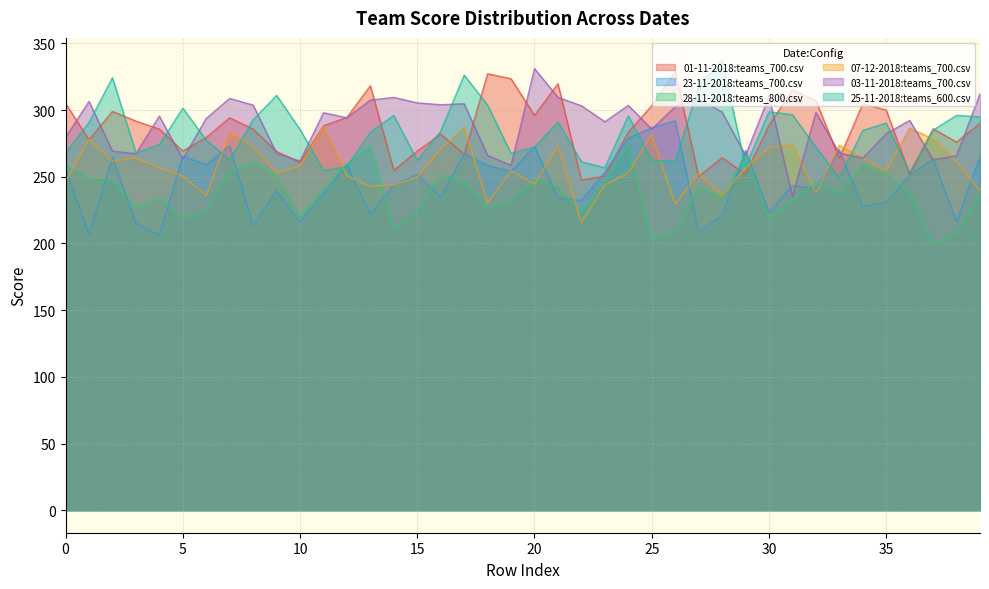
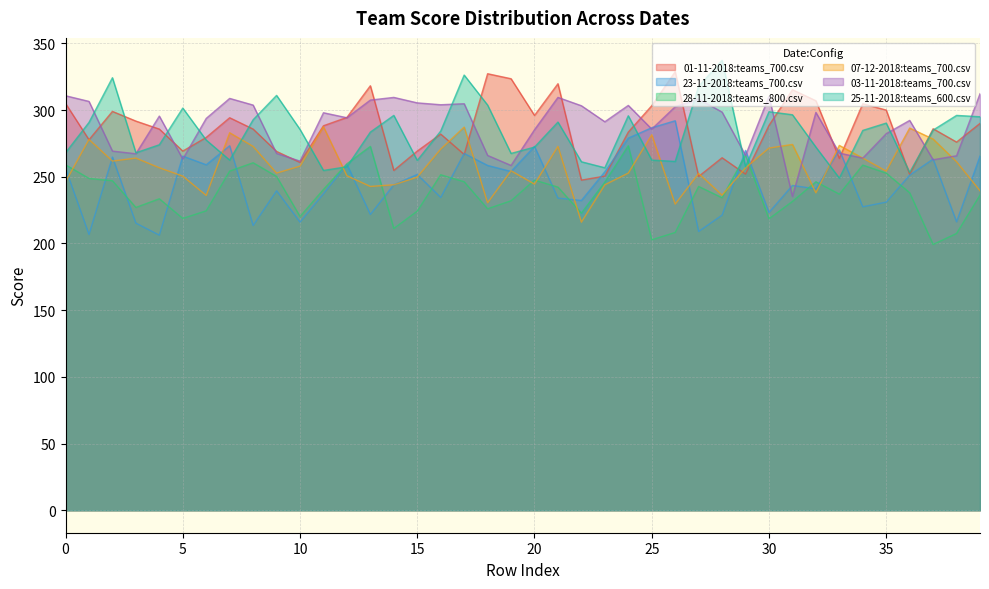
  {
    "03-11-2018:teams_700.csv": {
-     "0": 279,
+     "0": 311,
      "5": 263,
      "15": 305,
-     "20": 331,
+     "20": 285,
      "35": 282
    }
  }
